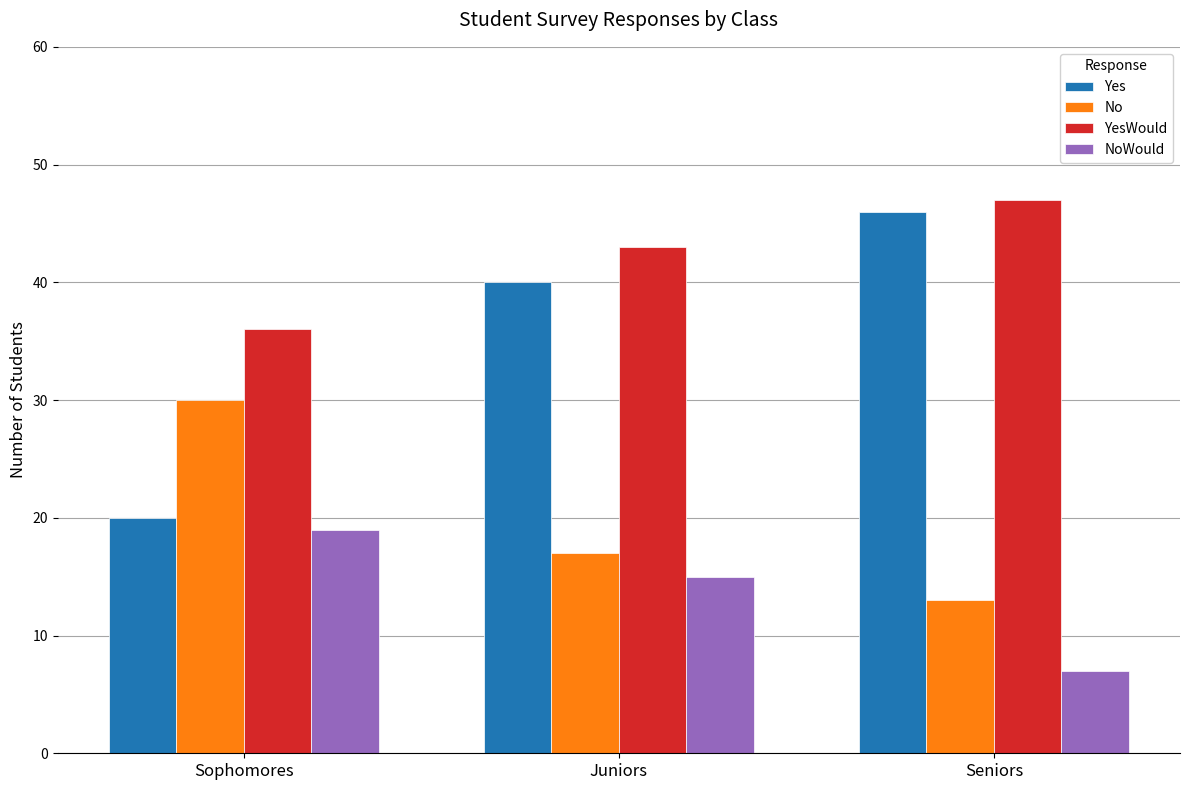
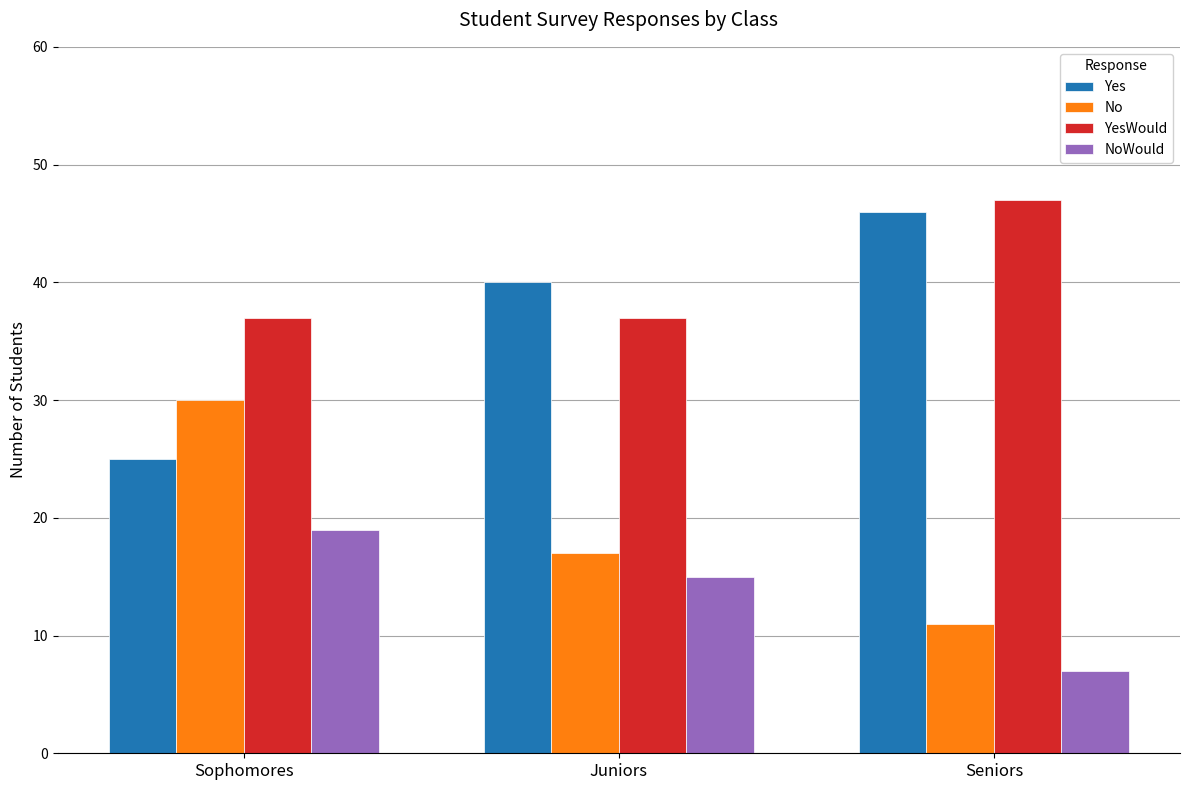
  {
    "Yes": {
-     "Sophomores": 20,
+     "Sophomores": 25,
      "Juniors": 40,
      "Seniors": 46
    },
    "No": {
      "Sophomores": 30,
      "Juniors": 17,
-     "Seniors": 13
+     "Seniors": 11
    },
    "YesWould": {
-     "Sophomores": 36,
-     "Juniors": 43,
+     "Sophomores": 37,
+     "Juniors": 37,
      "Seniors": 47
    },
    "NoWould": {
      "Sophomores": 19,
      "Juniors": 15,
      "Seniors": 7
    }
  }
